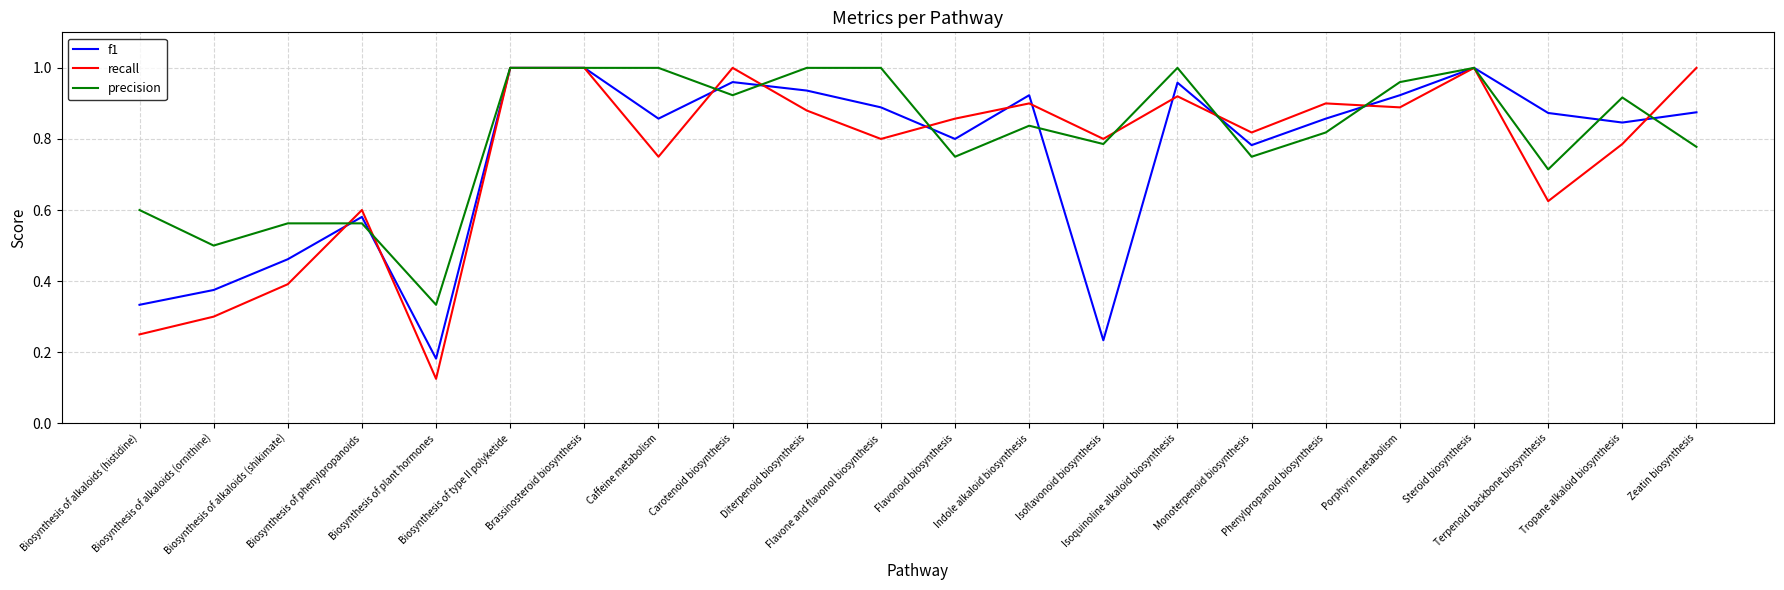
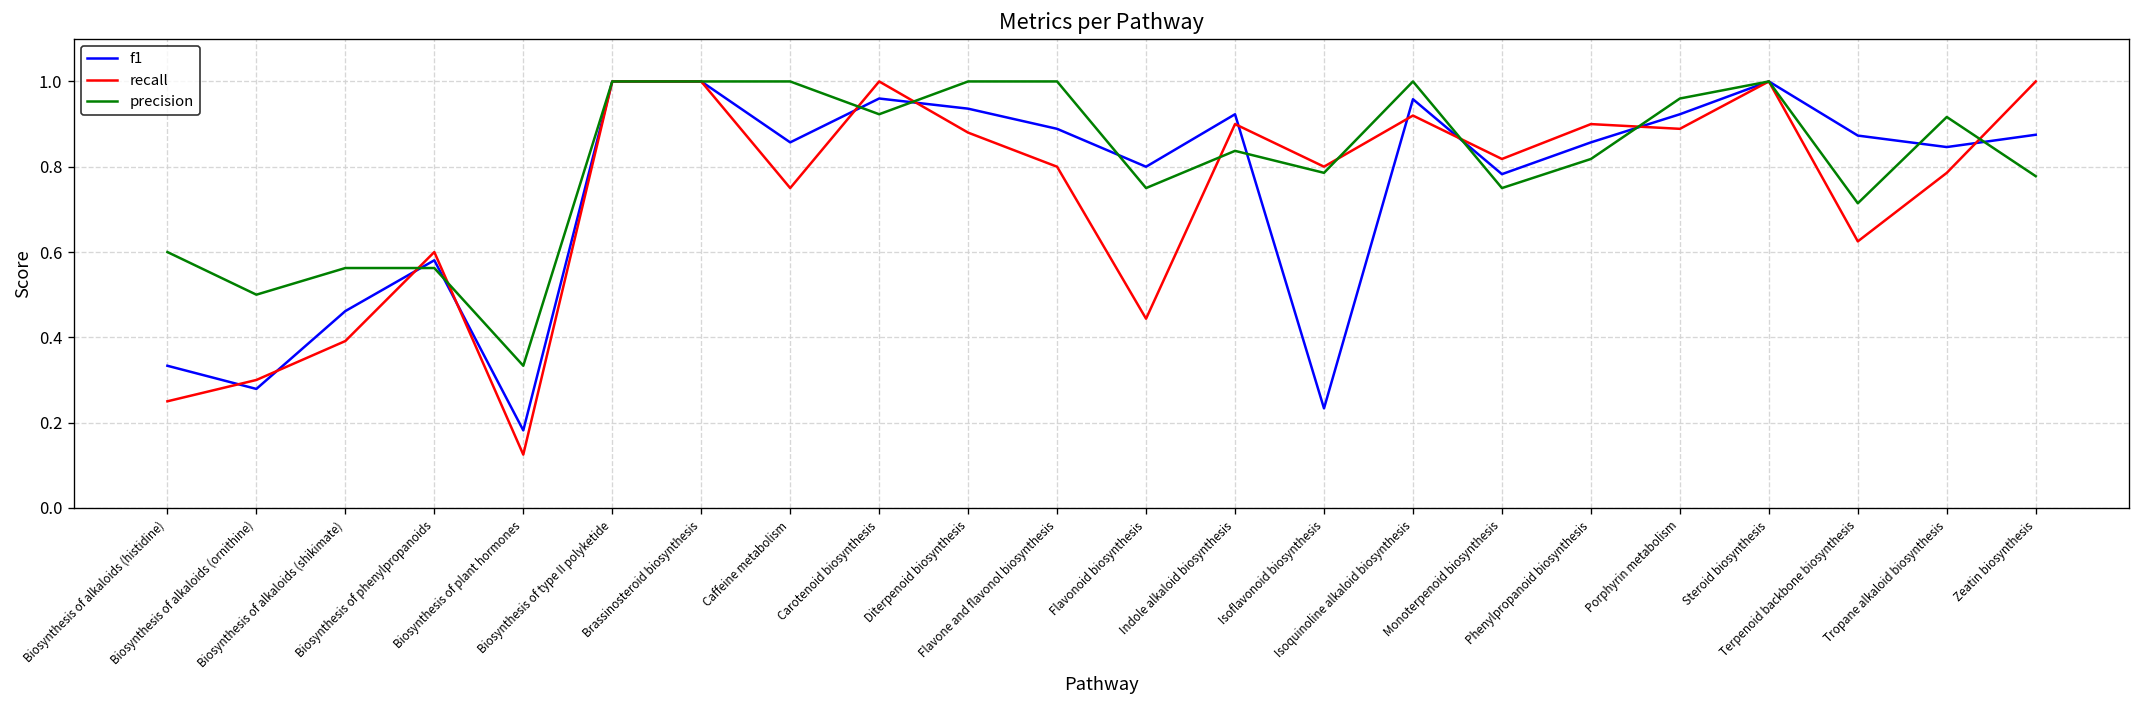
  {
    "f1": {
      "Biosynthesis of alkaloids (histidine)": 0.33,
-     "Biosynthesis of alkaloids (ornithine)": 0.38,
+     "Biosynthesis of alkaloids (ornithine)": 0.28,
      "Biosynthesis of alkaloids (shikimate)": 0.46,
      "Biosynthesis of phenylpropanoids": 0.58,
      "Biosynthesis of plant hormones": 0.18,
      "Caffeine metabolism": 0.86,
      "Carotenoid biosynthesis": 0.96,
      "Diterpenoid biosynthesis": 0.94,
      "Flavone and flavonol biosynthesis": 0.89,
      "Flavonoid biosynthesis": 0.80,
      "Indole alkaloid biosynthesis": 0.92,
      "Isoflavonoid biosynthesis": 0.23,
      "Isoquinoline alkaloid biosynthesis": 0.96,
      "Monoterpenoid biosynthesis": 0.78,
      "Phenylpropanoid biosynthesis": 0.86,
      "Porphyrin metabolism": 0.92,
      "Terpenoid backbone biosynthesis": 0.87,
      "Tropane alkaloid biosynthesis": 0.85,
      "Zeatin biosynthesis": 0.88
    },
    "recall": {
      "Biosynthesis of alkaloids (histidine)": 0.25,
      "Biosynthesis of alkaloids (ornithine)": 0.30,
      "Biosynthesis of alkaloids (shikimate)": 0.39,
      "Biosynthesis of phenylpropanoids": 0.60,
      "Biosynthesis of plant hormones": 0.13,
      "Caffeine metabolism": 0.75,
      "Carotenoid biosynthesis": 1.00,
      "Diterpenoid biosynthesis": 0.88,
      "Flavone and flavonol biosynthesis": 0.80,
-     "Flavonoid biosynthesis": 0.86,
+     "Flavonoid biosynthesis": 0.44,
      "Indole alkaloid biosynthesis": 0.90,
      "Isoflavonoid biosynthesis": 0.80,
      "Isoquinoline alkaloid biosynthesis": 0.92,
      "Monoterpenoid biosynthesis": 0.82,
      "Phenylpropanoid biosynthesis": 0.90,
      "Porphyrin metabolism": 0.89,
      "Terpenoid backbone biosynthesis": 0.63,
      "Tropane alkaloid biosynthesis": 0.79,
      "Zeatin biosynthesis": 1.00
    },
    "precision": {
      "Biosynthesis of alkaloids (histidine)": 0.60,
      "Biosynthesis of alkaloids (ornithine)": 0.50,
      "Biosynthesis of alkaloids (shikimate)": 0.56,
      "Biosynthesis of phenylpropanoids": 0.56,
      "Biosynthesis of plant hormones": 0.33,
      "Caffeine metabolism": 1.00,
      "Carotenoid biosynthesis": 0.92,
      "Diterpenoid biosynthesis": 1.00,
      "Flavone and flavonol biosynthesis": 1.00,
      "Flavonoid biosynthesis": 0.75,
      "Indole alkaloid biosynthesis": 0.84,
      "Isoflavonoid biosynthesis": 0.79,
      "Isoquinoline alkaloid biosynthesis": 1.00,
      "Monoterpenoid biosynthesis": 0.75,
      "Phenylpropanoid biosynthesis": 0.82,
      "Porphyrin metabolism": 0.96,
      "Terpenoid backbone biosynthesis": 0.71,
      "Tropane alkaloid biosynthesis": 0.92,
      "Zeatin biosynthesis": 0.78
    }
  }
